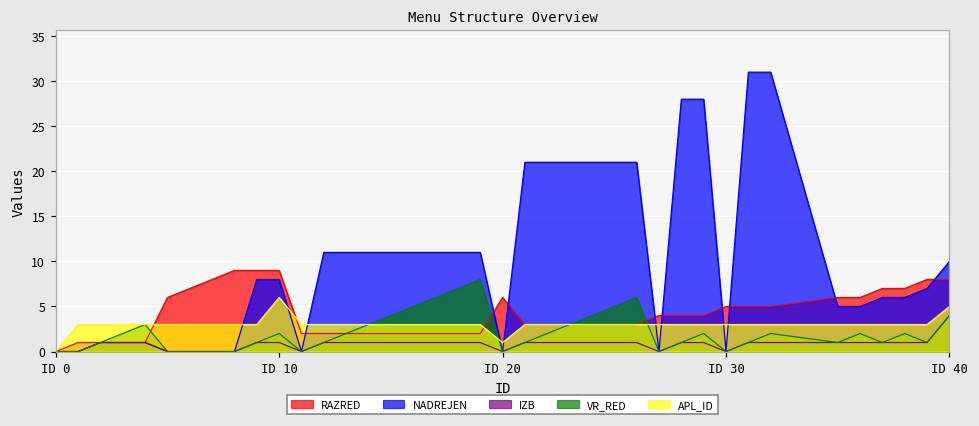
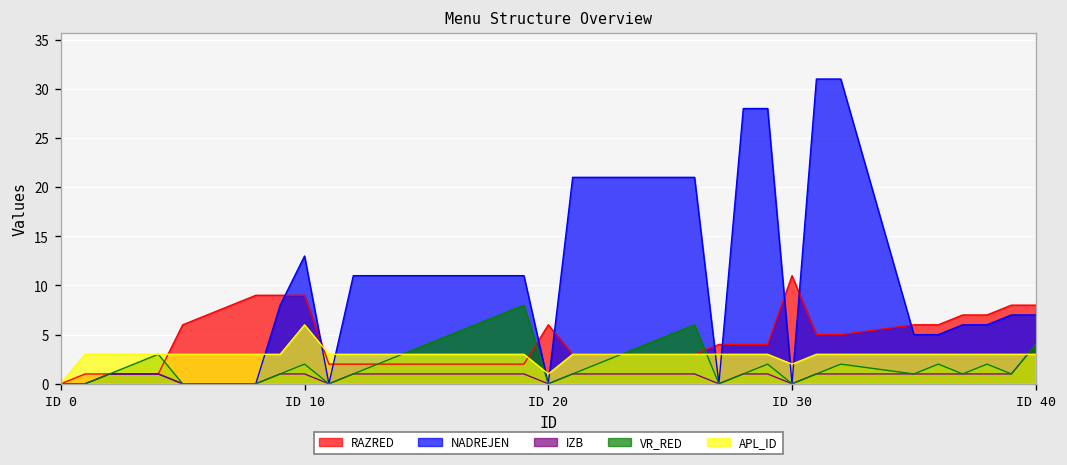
  {
    "RAZRED": {
      "ID 10": 9,
      "ID 20": 6,
-     "ID 30": 5,
+     "ID 30": 11,
      "ID 40": 8
    },
    "NADREJEN": {
-     "ID 10": 8,
-     "ID 40": 10
+     "ID 10": 13,
+     "ID 40": 7
    },
    "IZB": {
      "ID 10": 1
    },
    "VR_RED": {
      "ID 10": 2
    },
    "APL_ID": {
      "ID 10": 6,
      "ID 20": 1,
-     "ID 30": 3,
-     "ID 40": 5
+     "ID 30": 2,
+     "ID 40": 3
    }
  }
